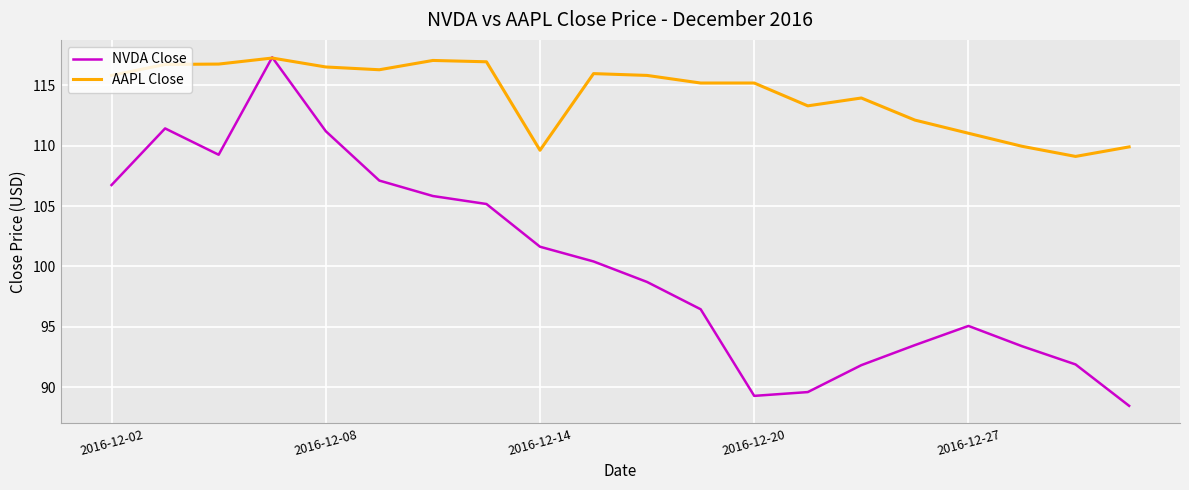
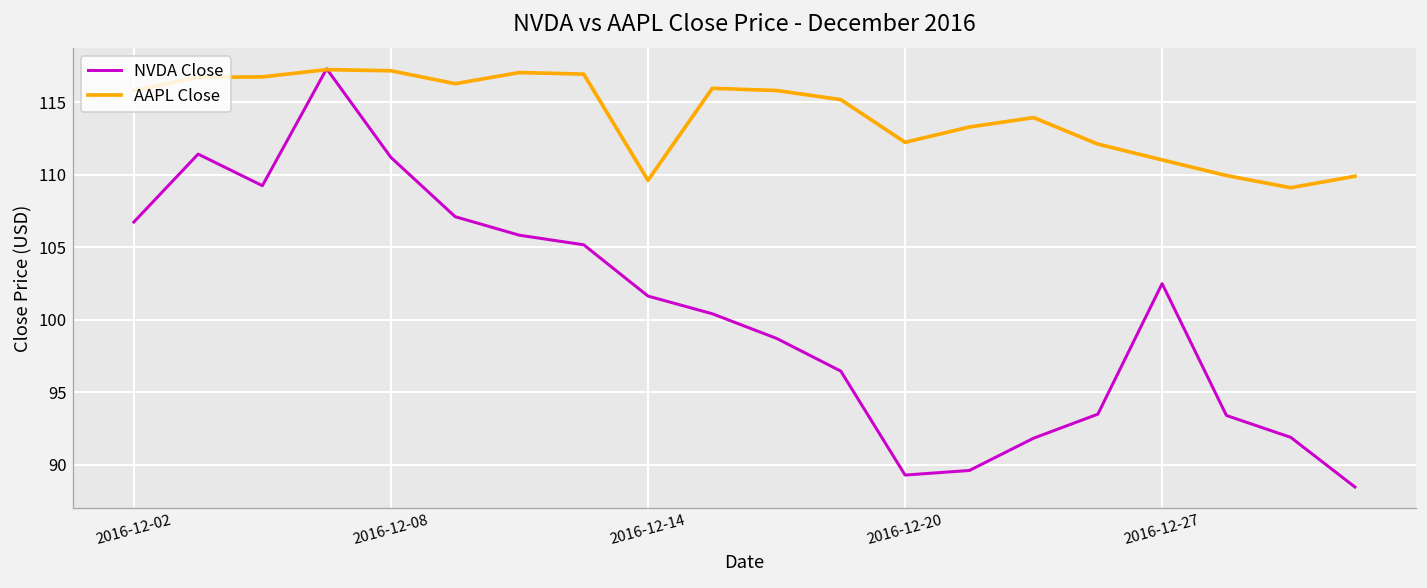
  {
    "NVDA Close": {
      "2016-12-02": 106.7,
      "2016-12-08": 111.2,
      "2016-12-14": 101.6,
      "2016-12-20": 89.3,
-     "2016-12-27": 95.1
+     "2016-12-27": 102.5
    },
    "AAPL Close": {
-     "2016-12-08": 116.5,
+     "2016-12-08": 117.2,
      "2016-12-14": 109.6,
-     "2016-12-20": 115.2,
+     "2016-12-20": 112.2,
      "2016-12-27": 111.0
    }
  }
